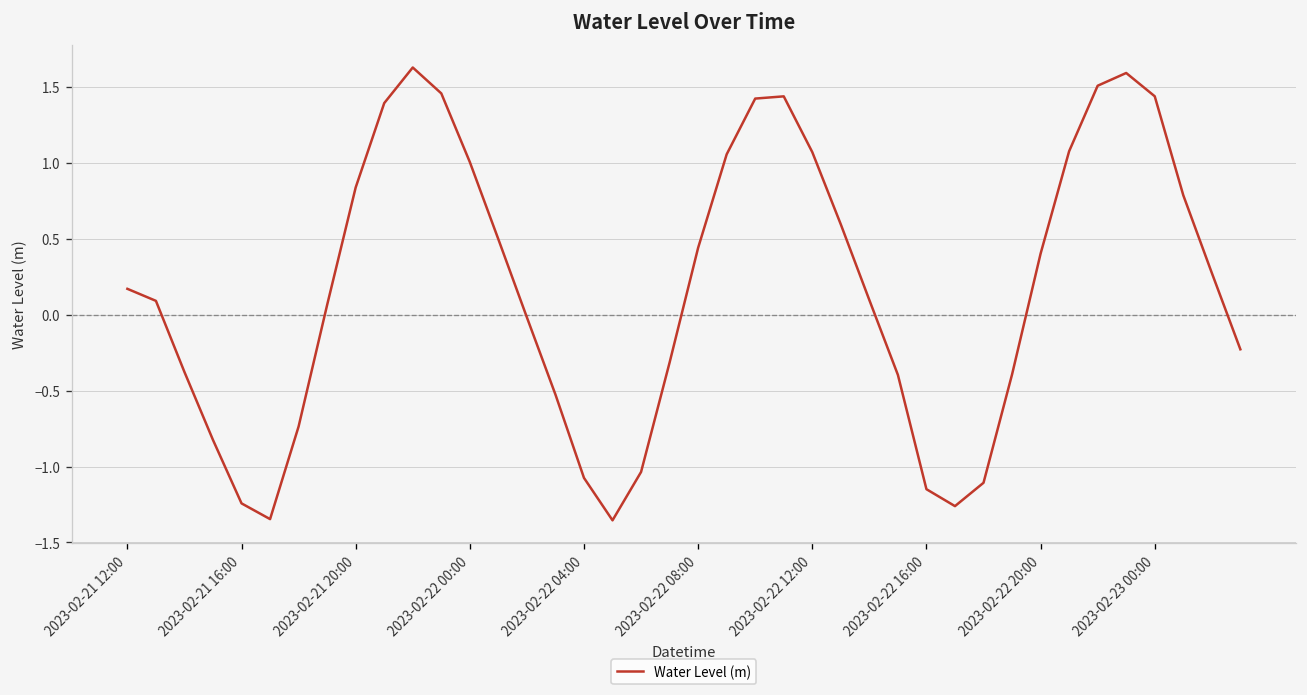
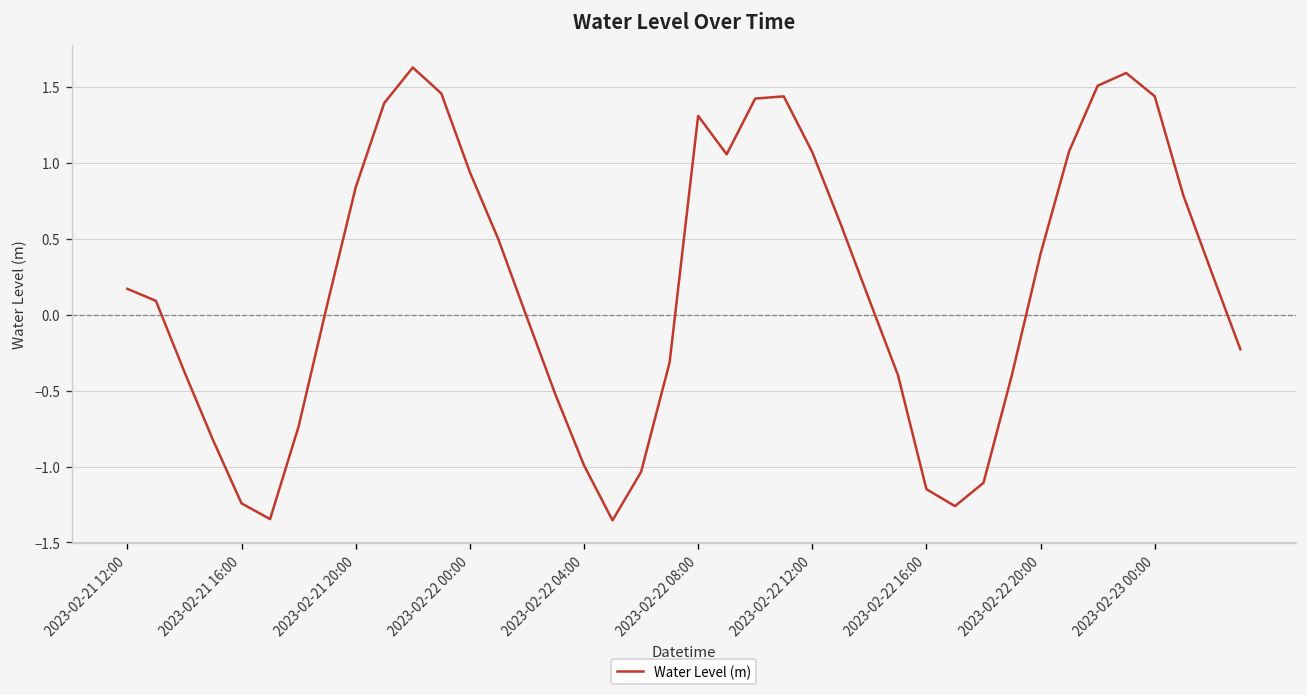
  {
    "2023-02-21 12:00": 0.17,
    "2023-02-21 16:00": -1.24,
    "2023-02-21 20:00": 0.84,
-   "2023-02-22 00:00": 1.00,
-   "2023-02-22 04:00": -1.07,
-   "2023-02-22 08:00": 0.44,
+   "2023-02-22 00:00": 0.94,
+   "2023-02-22 04:00": -0.99,
+   "2023-02-22 08:00": 1.31,
    "2023-02-22 12:00": 1.07,
    "2023-02-22 16:00": -1.15,
    "2023-02-22 20:00": 0.40,
    "2023-02-23 00:00": 1.44
  }
